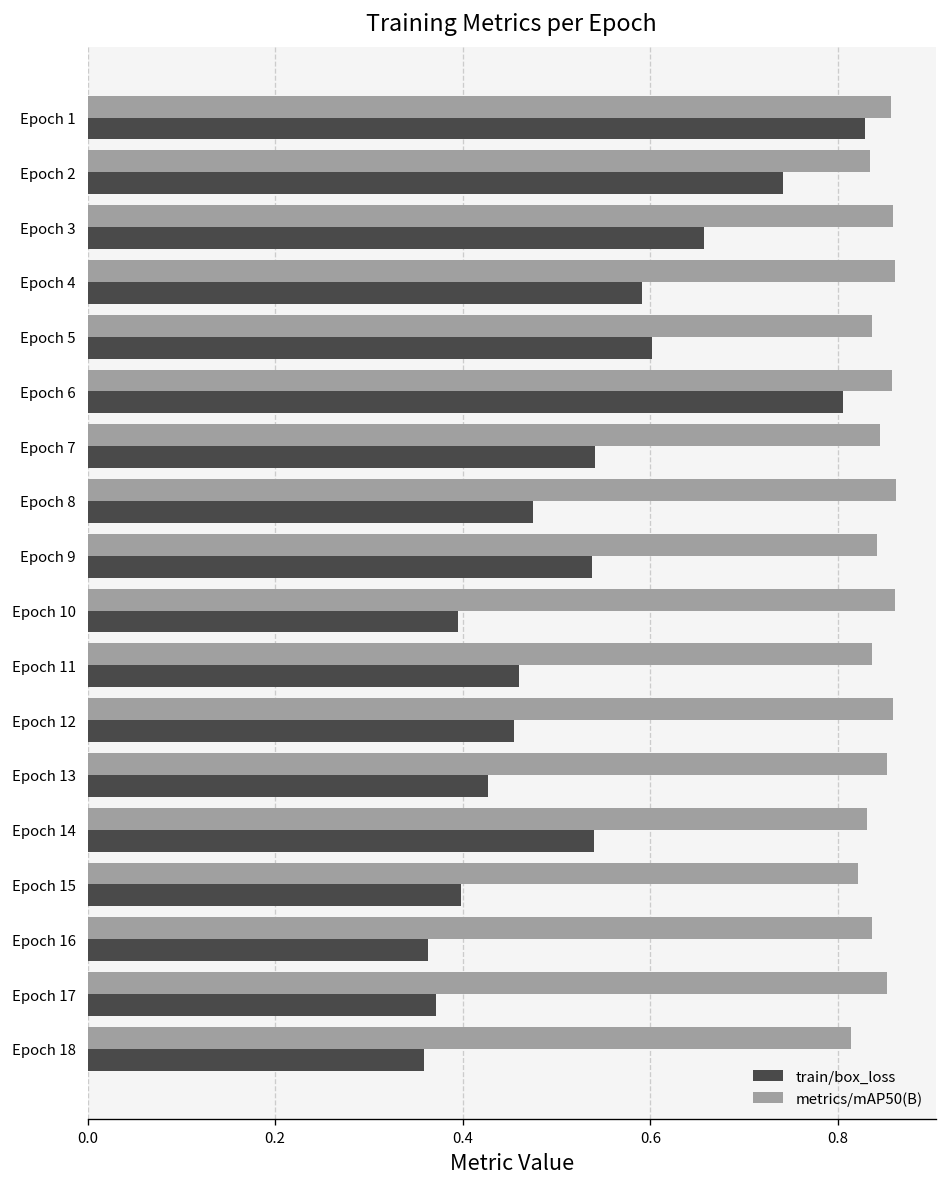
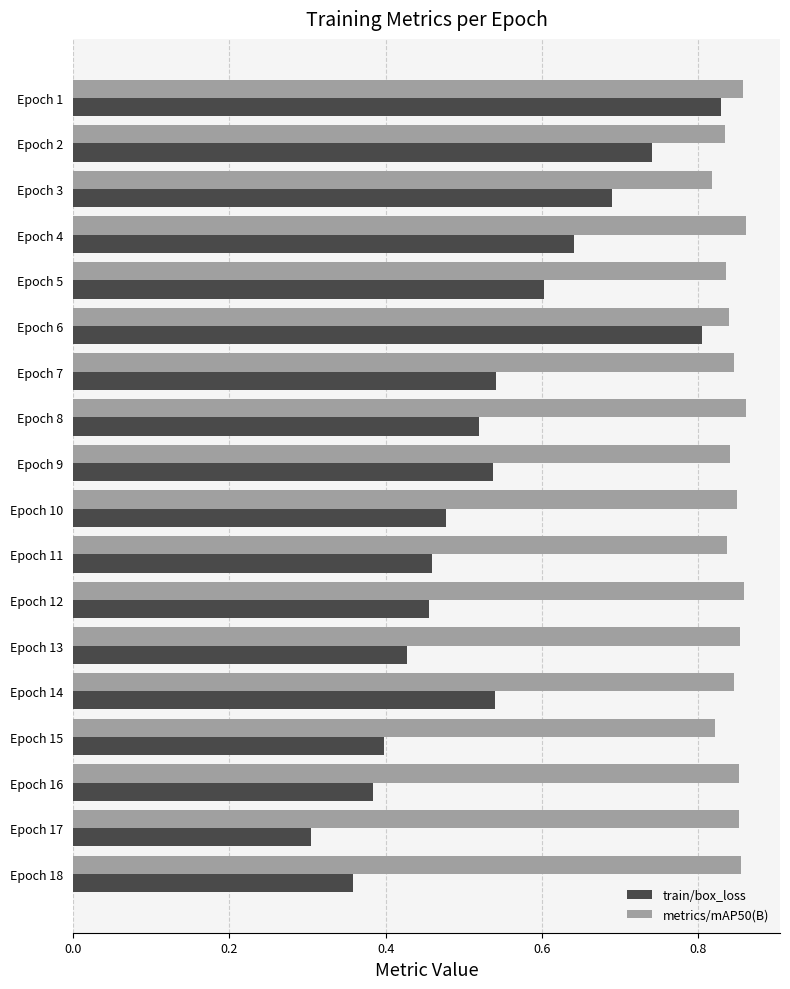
  {
    "train/box_loss": {
      "Epoch 1": 0.83,
      "Epoch 2": 0.74,
-     "Epoch 3": 0.66,
-     "Epoch 4": 0.59,
+     "Epoch 3": 0.69,
+     "Epoch 4": 0.64,
      "Epoch 5": 0.60,
      "Epoch 6": 0.81,
      "Epoch 7": 0.54,
-     "Epoch 8": 0.48,
+     "Epoch 8": 0.52,
      "Epoch 9": 0.54,
-     "Epoch 10": 0.39,
+     "Epoch 10": 0.48,
      "Epoch 11": 0.46,
      "Epoch 12": 0.45,
      "Epoch 13": 0.43,
      "Epoch 14": 0.54,
      "Epoch 15": 0.40,
-     "Epoch 16": 0.36,
-     "Epoch 17": 0.37,
+     "Epoch 16": 0.38,
+     "Epoch 17": 0.30,
      "Epoch 18": 0.36
    },
    "metrics/mAP50(B)": {
      "Epoch 1": 0.86,
      "Epoch 2": 0.83,
-     "Epoch 3": 0.86,
+     "Epoch 3": 0.82,
      "Epoch 4": 0.86,
      "Epoch 5": 0.84,
-     "Epoch 6": 0.86,
+     "Epoch 6": 0.84,
      "Epoch 7": 0.85,
      "Epoch 8": 0.86,
      "Epoch 9": 0.84,
-     "Epoch 10": 0.86,
+     "Epoch 10": 0.85,
      "Epoch 11": 0.84,
      "Epoch 12": 0.86,
      "Epoch 13": 0.85,
-     "Epoch 14": 0.83,
+     "Epoch 14": 0.85,
      "Epoch 15": 0.82,
-     "Epoch 16": 0.84,
+     "Epoch 16": 0.85,
      "Epoch 17": 0.85,
-     "Epoch 18": 0.81
+     "Epoch 18": 0.85
    }
  }
